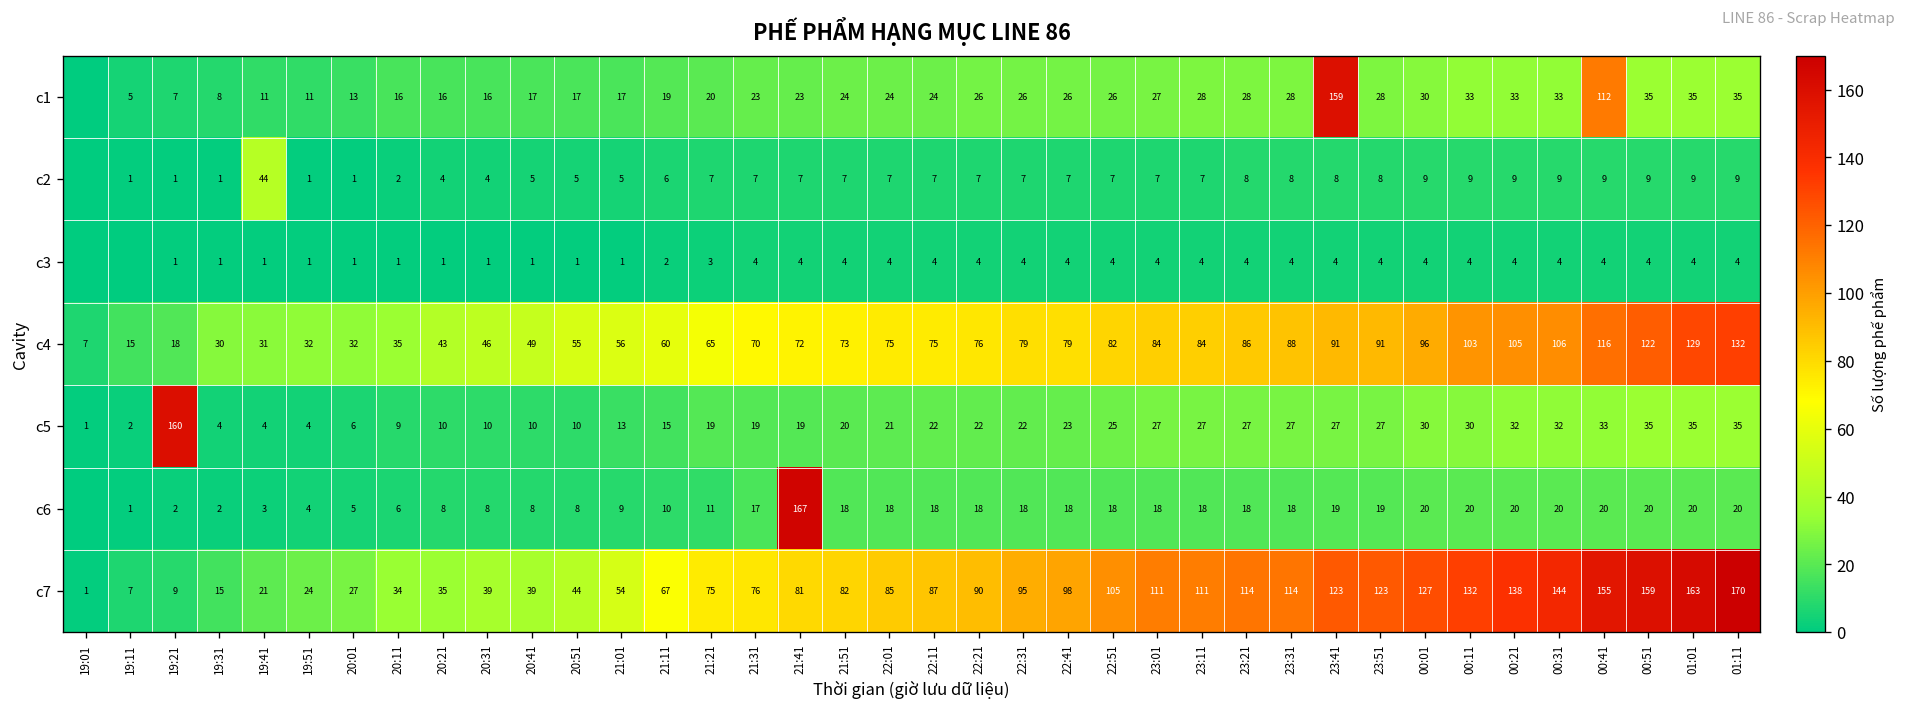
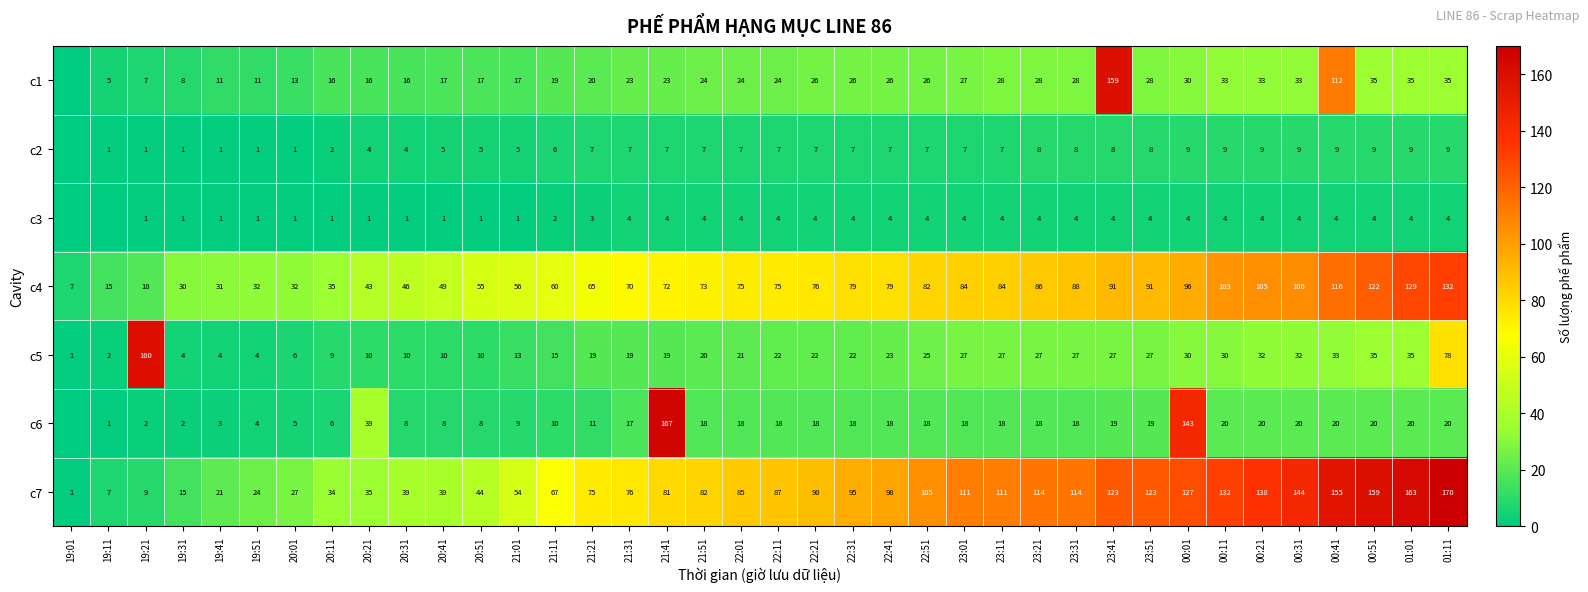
  {
    "c2": {
      "19:11": 1,
      "19:21": 1,
      "19:31": 1,
-     "19:41": 44,
+     "19:41": 1,
      "19:51": 1,
      "20:01": 1,
      "20:11": 2,
      "20:21": 4,
      "20:31": 4,
      "20:41": 5,
      "20:51": 5,
      "21:01": 5,
      "21:11": 6,
      "21:21": 7,
      "21:31": 7,
      "21:41": 7,
      "21:51": 7,
      "22:01": 7,
      "22:11": 7,
      "22:21": 7,
      "22:31": 7,
      "22:41": 7,
      "22:51": 7,
      "23:01": 7,
      "23:11": 7,
      "23:21": 8,
      "23:31": 8,
      "23:41": 8,
      "23:51": 8,
      "00:01": 9,
      "00:11": 9,
      "00:21": 9,
      "00:31": 9,
      "00:41": 9,
      "00:51": 9,
      "01:01": 9,
      "01:11": 9
    },
    "c5": {
      "19:01": 1,
      "19:11": 2,
      "19:21": 160,
      "19:31": 4,
      "19:41": 4,
      "19:51": 4,
      "20:01": 6,
      "20:11": 9,
      "20:21": 10,
      "20:31": 10,
      "20:41": 10,
      "20:51": 10,
      "21:01": 13,
      "21:11": 15,
      "21:21": 19,
      "21:31": 19,
      "21:41": 19,
      "21:51": 20,
      "22:01": 21,
      "22:11": 22,
      "22:21": 22,
      "22:31": 22,
      "22:41": 23,
      "22:51": 25,
      "23:01": 27,
      "23:11": 27,
      "23:21": 27,
      "23:31": 27,
      "23:41": 27,
      "23:51": 27,
      "00:01": 30,
      "00:11": 30,
      "00:21": 32,
      "00:31": 32,
      "00:41": 33,
      "00:51": 35,
      "01:01": 35,
-     "01:11": 35
+     "01:11": 78
    },
    "c6": {
      "19:11": 1,
      "19:21": 2,
      "19:31": 2,
      "19:41": 3,
      "19:51": 4,
      "20:01": 5,
      "20:11": 6,
-     "20:21": 8,
+     "20:21": 39,
      "20:31": 8,
      "20:41": 8,
      "20:51": 8,
      "21:01": 9,
      "21:11": 10,
      "21:21": 11,
      "21:31": 17,
      "21:41": 167,
      "21:51": 18,
      "22:01": 18,
      "22:11": 18,
      "22:21": 18,
      "22:31": 18,
      "22:41": 18,
      "22:51": 18,
      "23:01": 18,
      "23:11": 18,
      "23:21": 18,
      "23:31": 18,
      "23:41": 19,
      "23:51": 19,
-     "00:01": 20,
+     "00:01": 143,
      "00:11": 20,
      "00:21": 20,
      "00:31": 20,
      "00:41": 20,
      "00:51": 20,
      "01:01": 20,
      "01:11": 20
    }
  }
